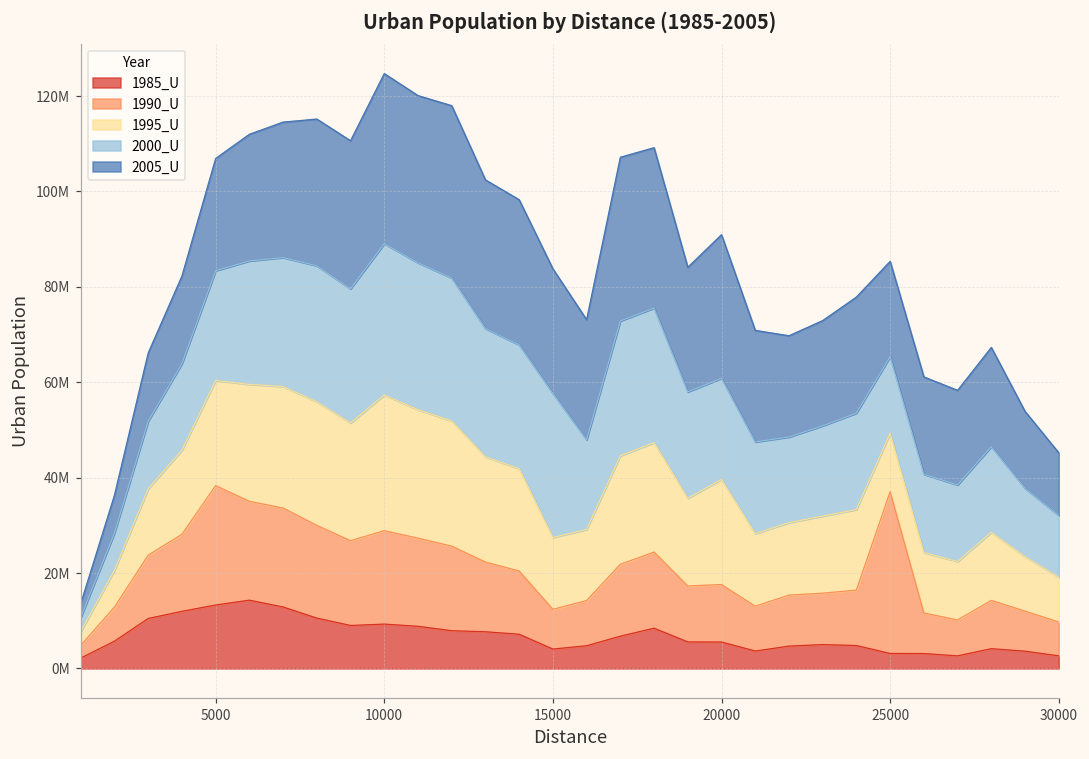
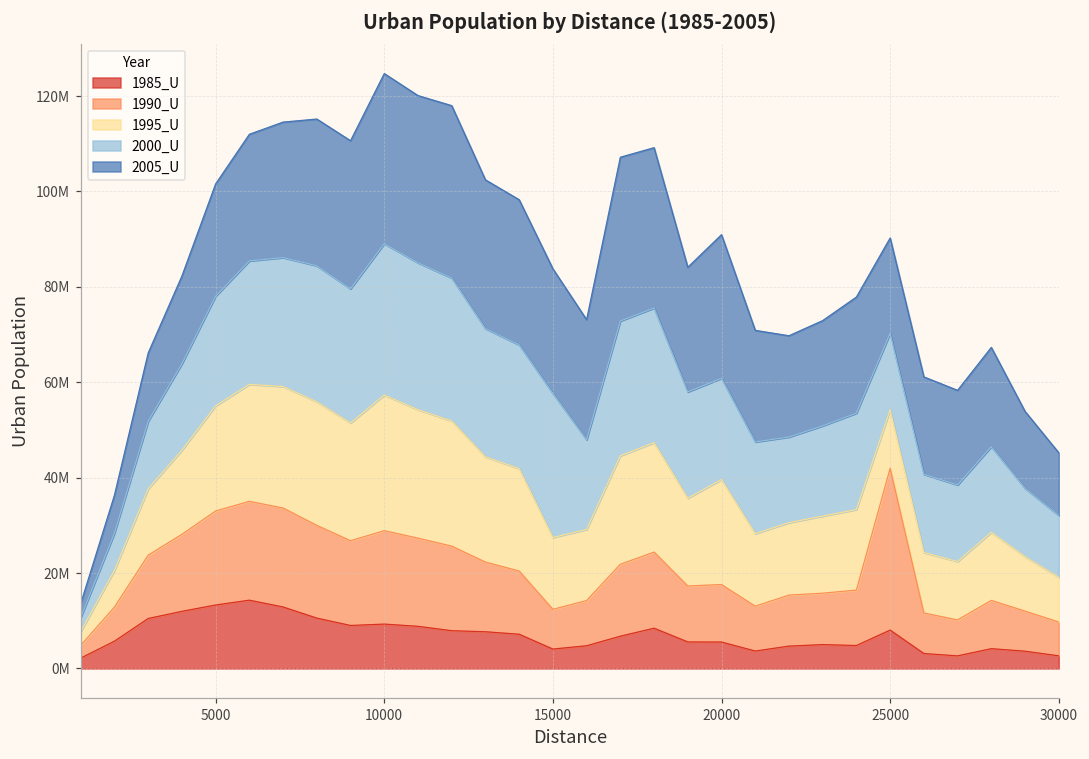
  {
    "1985_U": {
      "5000": 13000000,
      "10000": 9000000,
      "15000": 4000000,
      "20000": 6000000,
-     "25000": 3000000,
+     "25000": 8000000,
      "30000": 3000000
    },
    "1990_U": {
-     "5000": 25000000,
+     "5000": 20000000,
      "10000": 20000000,
      "15000": 8000000,
      "20000": 12000000,
      "25000": 34000000,
      "30000": 7000000
    },
    "1995_U": {
      "5000": 22000000,
      "10000": 28000000,
      "15000": 15000000,
      "20000": 22000000,
      "25000": 12000000,
      "30000": 9000000
    },
    "2000_U": {
      "5000": 23000000,
      "10000": 32000000,
      "15000": 30000000,
      "20000": 21000000,
      "25000": 16000000,
      "30000": 13000000
    },
    "2005_U": {
      "5000": 24000000,
      "10000": 36000000,
      "15000": 26000000,
      "20000": 30000000,
      "25000": 20000000,
      "30000": 13000000
    }
  }
